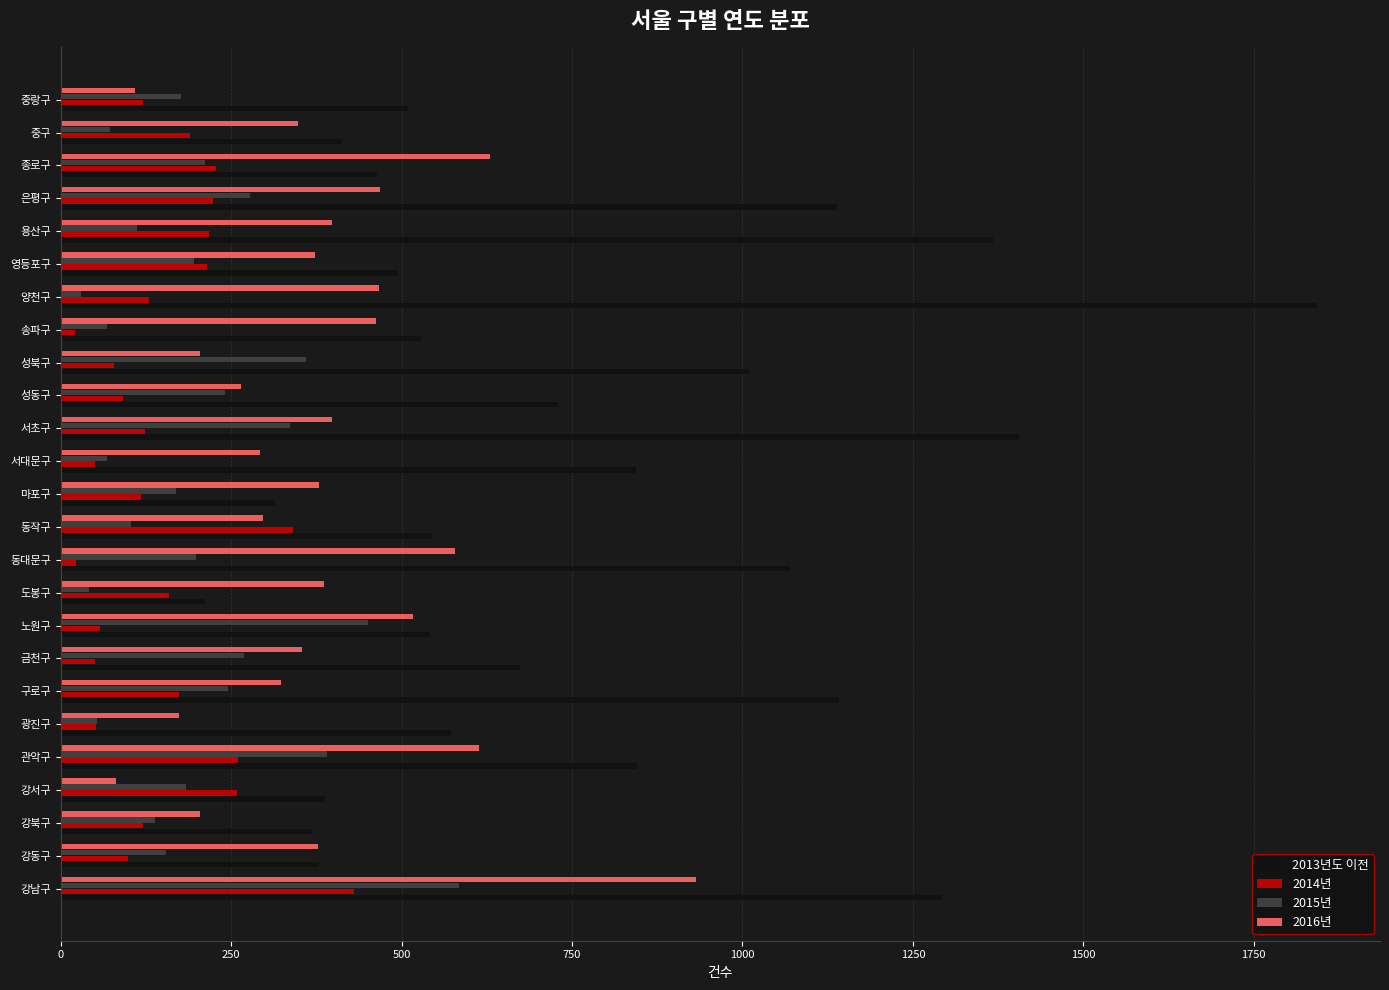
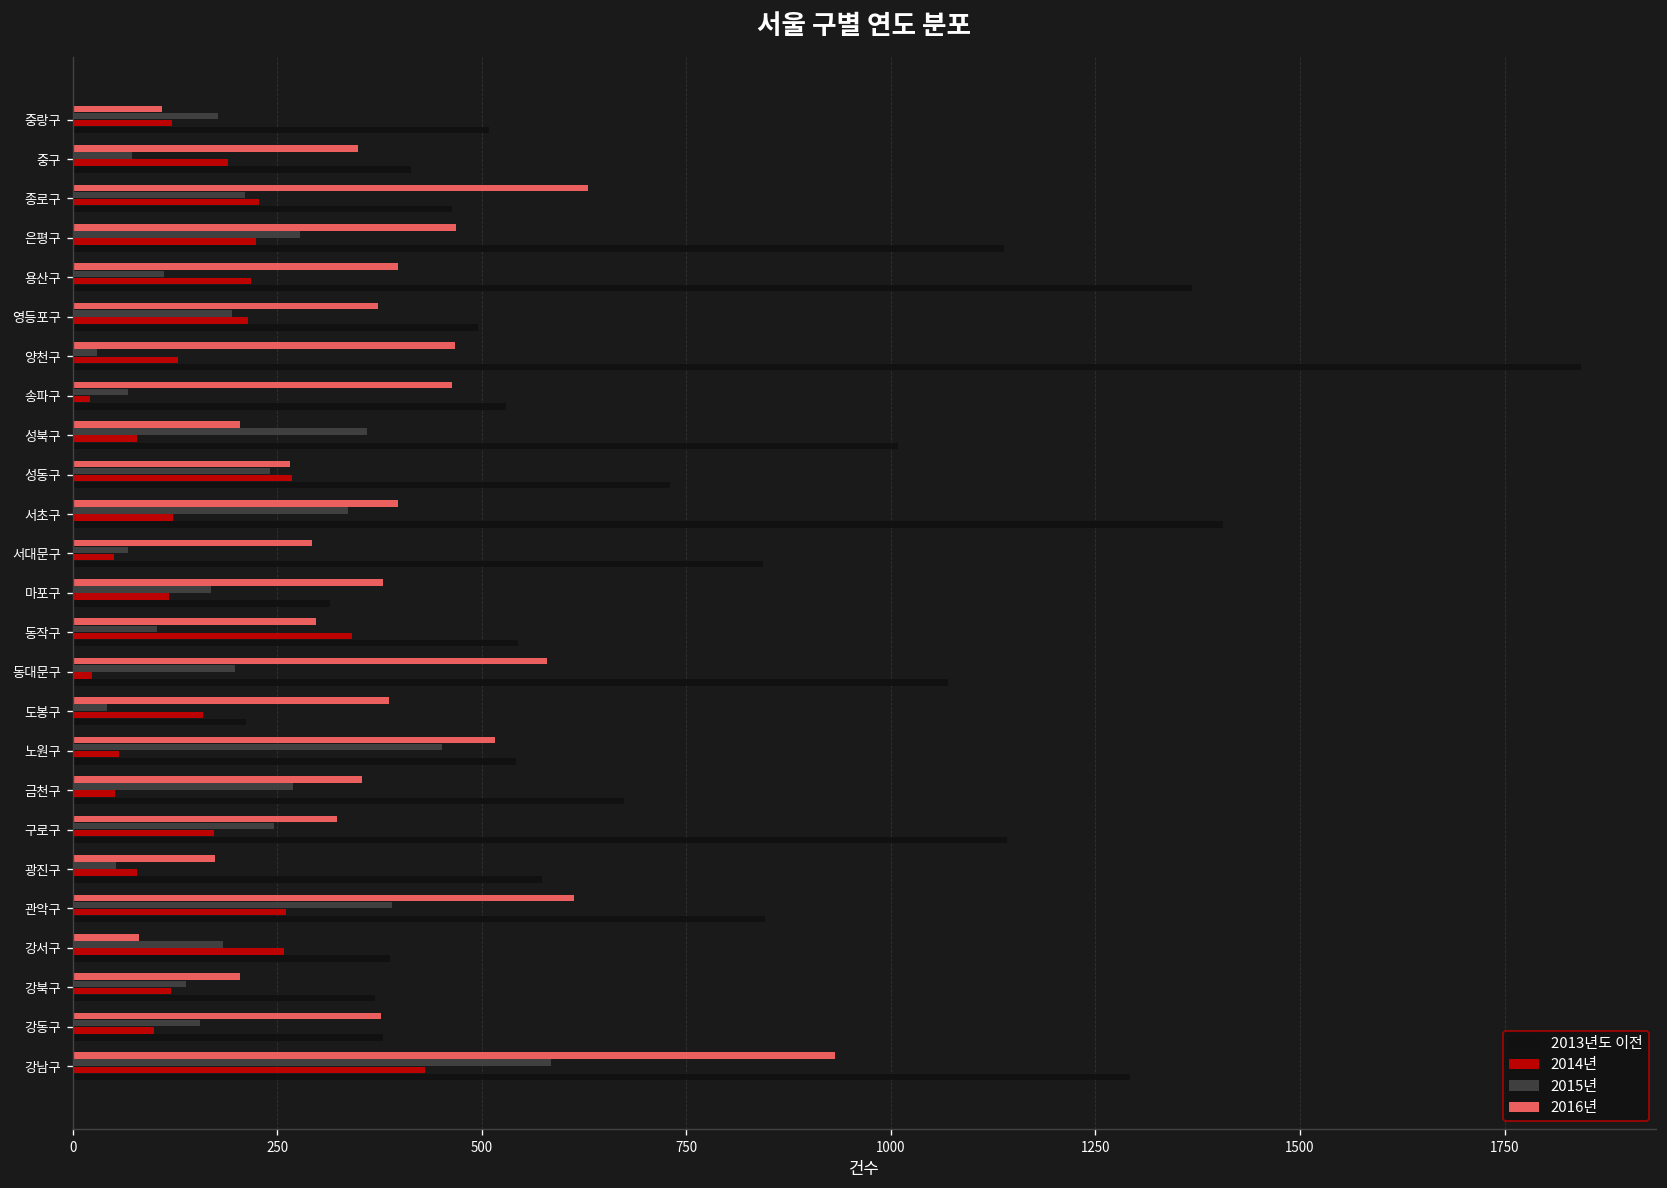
  {
    "2013년도 이전": {
      "중랑구": 510,
      "중구": 410,
      "종로구": 460,
      "은평구": 1140,
      "용산구": 1370,
      "영등포구": 500,
      "양천구": 1840,
      "송파구": 530,
      "성북구": 1010,
      "성동구": 730,
      "서초구": 1410,
      "서대문구": 840,
      "마포구": 310,
      "동작구": 540,
      "동대문구": 1070,
      "도봉구": 210,
      "노원구": 540,
      "금천구": 670,
      "구로구": 1140,
      "광진구": 570,
      "관악구": 850,
      "강서구": 390,
      "강북구": 370,
      "강동구": 380,
      "강남구": 1290
    },
    "2014년": {
      "중랑구": 120,
      "중구": 190,
      "종로구": 230,
      "은평구": 220,
      "용산구": 220,
      "영등포구": 210,
      "양천구": 130,
      "송파구": 20,
      "성북구": 80,
-     "성동구": 90,
+     "성동구": 270,
      "서초구": 120,
      "서대문구": 50,
      "마포구": 120,
      "동작구": 340,
      "동대문구": 20,
      "도봉구": 160,
      "노원구": 60,
      "금천구": 50,
      "구로구": 170,
-     "광진구": 50,
+     "광진구": 80,
      "관악구": 260,
      "강서구": 260,
      "강북구": 120,
      "강동구": 100,
      "강남구": 430
    },
    "2015년": {
      "중랑구": 180,
      "중구": 70,
      "종로구": 210,
      "은평구": 280,
      "용산구": 110,
      "영등포구": 200,
      "양천구": 30,
      "송파구": 70,
      "성북구": 360,
      "성동구": 240,
      "서초구": 340,
      "서대문구": 70,
      "마포구": 170,
      "동작구": 100,
      "동대문구": 200,
      "도봉구": 40,
      "노원구": 450,
      "금천구": 270,
      "구로구": 250,
      "광진구": 50,
      "관악구": 390,
      "강서구": 180,
      "강북구": 140,
      "강동구": 160,
      "강남구": 580
    },
    "2016년": {
      "중랑구": 110,
      "중구": 350,
      "종로구": 630,
      "은평구": 470,
      "용산구": 400,
      "영등포구": 370,
      "양천구": 470,
      "송파구": 460,
      "성북구": 200,
      "성동구": 270,
      "서초구": 400,
      "서대문구": 290,
      "마포구": 380,
      "동작구": 300,
      "동대문구": 580,
      "도봉구": 390,
      "노원구": 520,
      "금천구": 350,
      "구로구": 320,
      "광진구": 170,
      "관악구": 610,
      "강서구": 80,
      "강북구": 200,
      "강동구": 380,
      "강남구": 930
    }
  }
